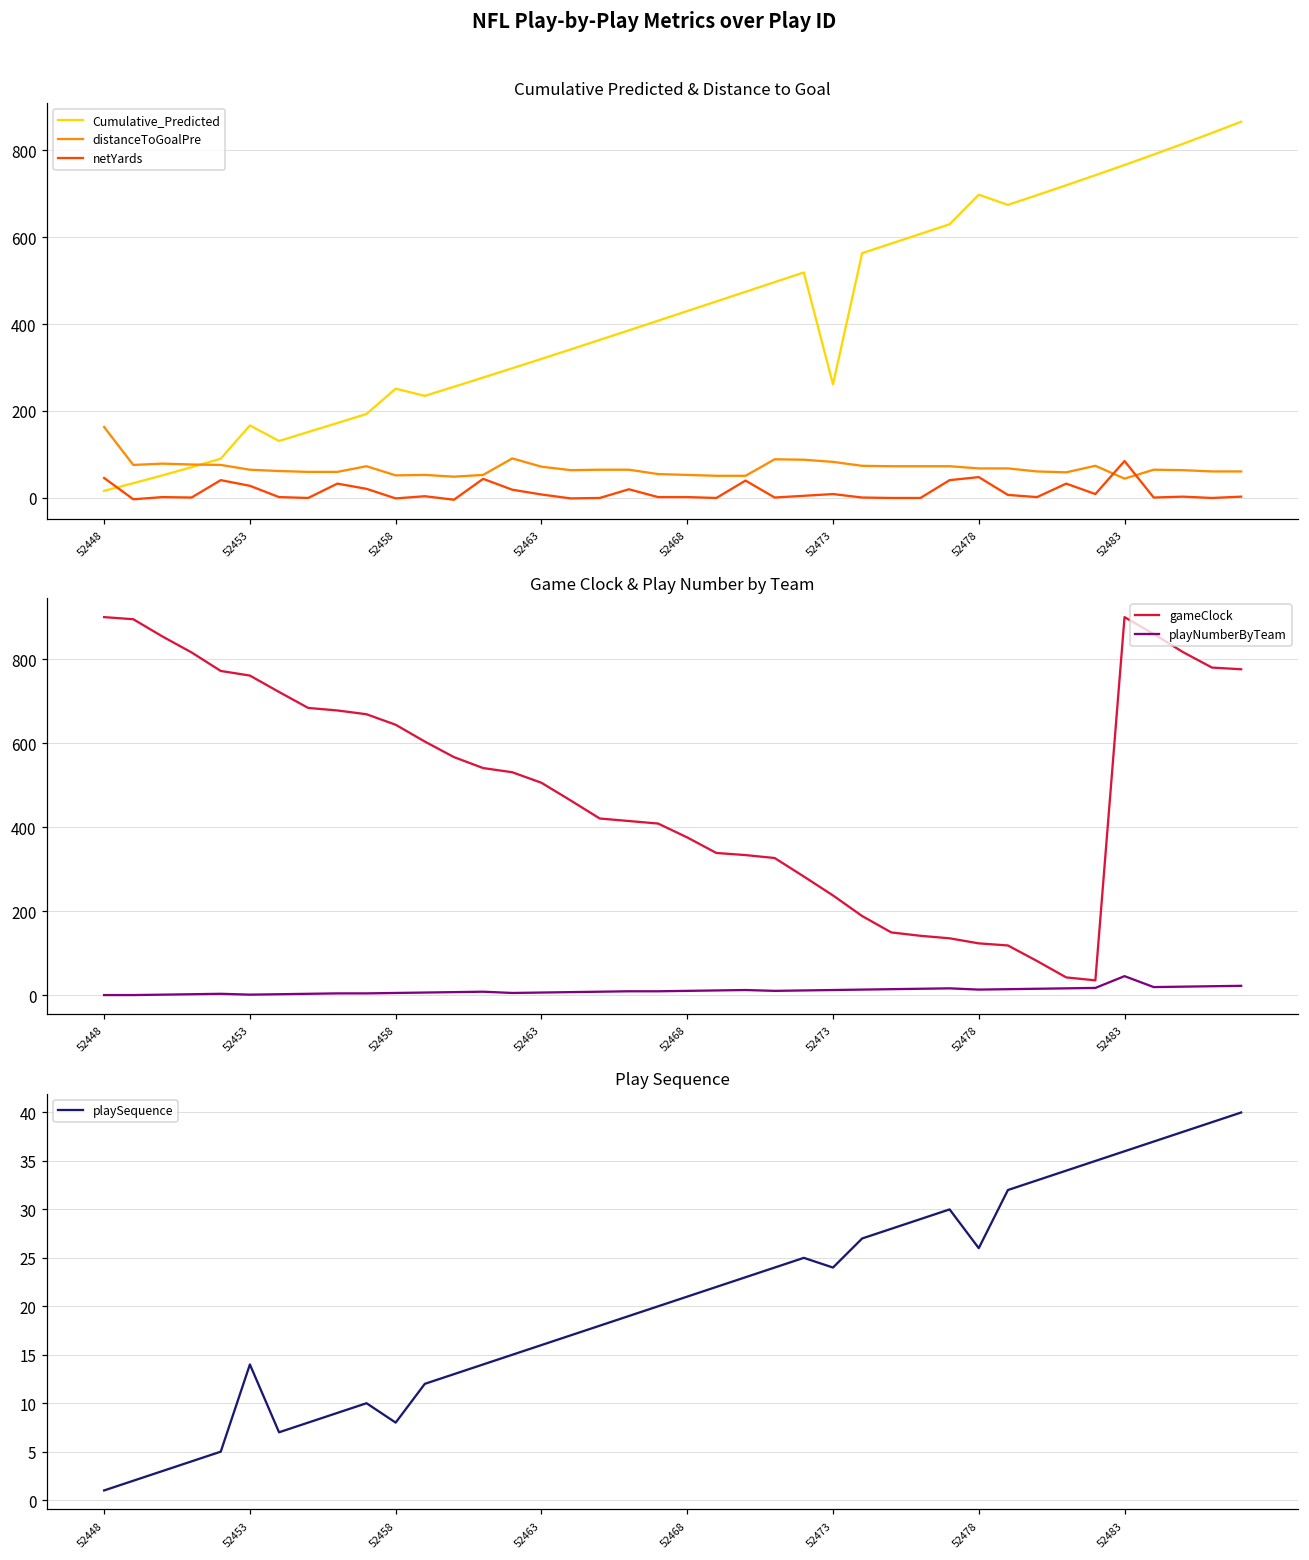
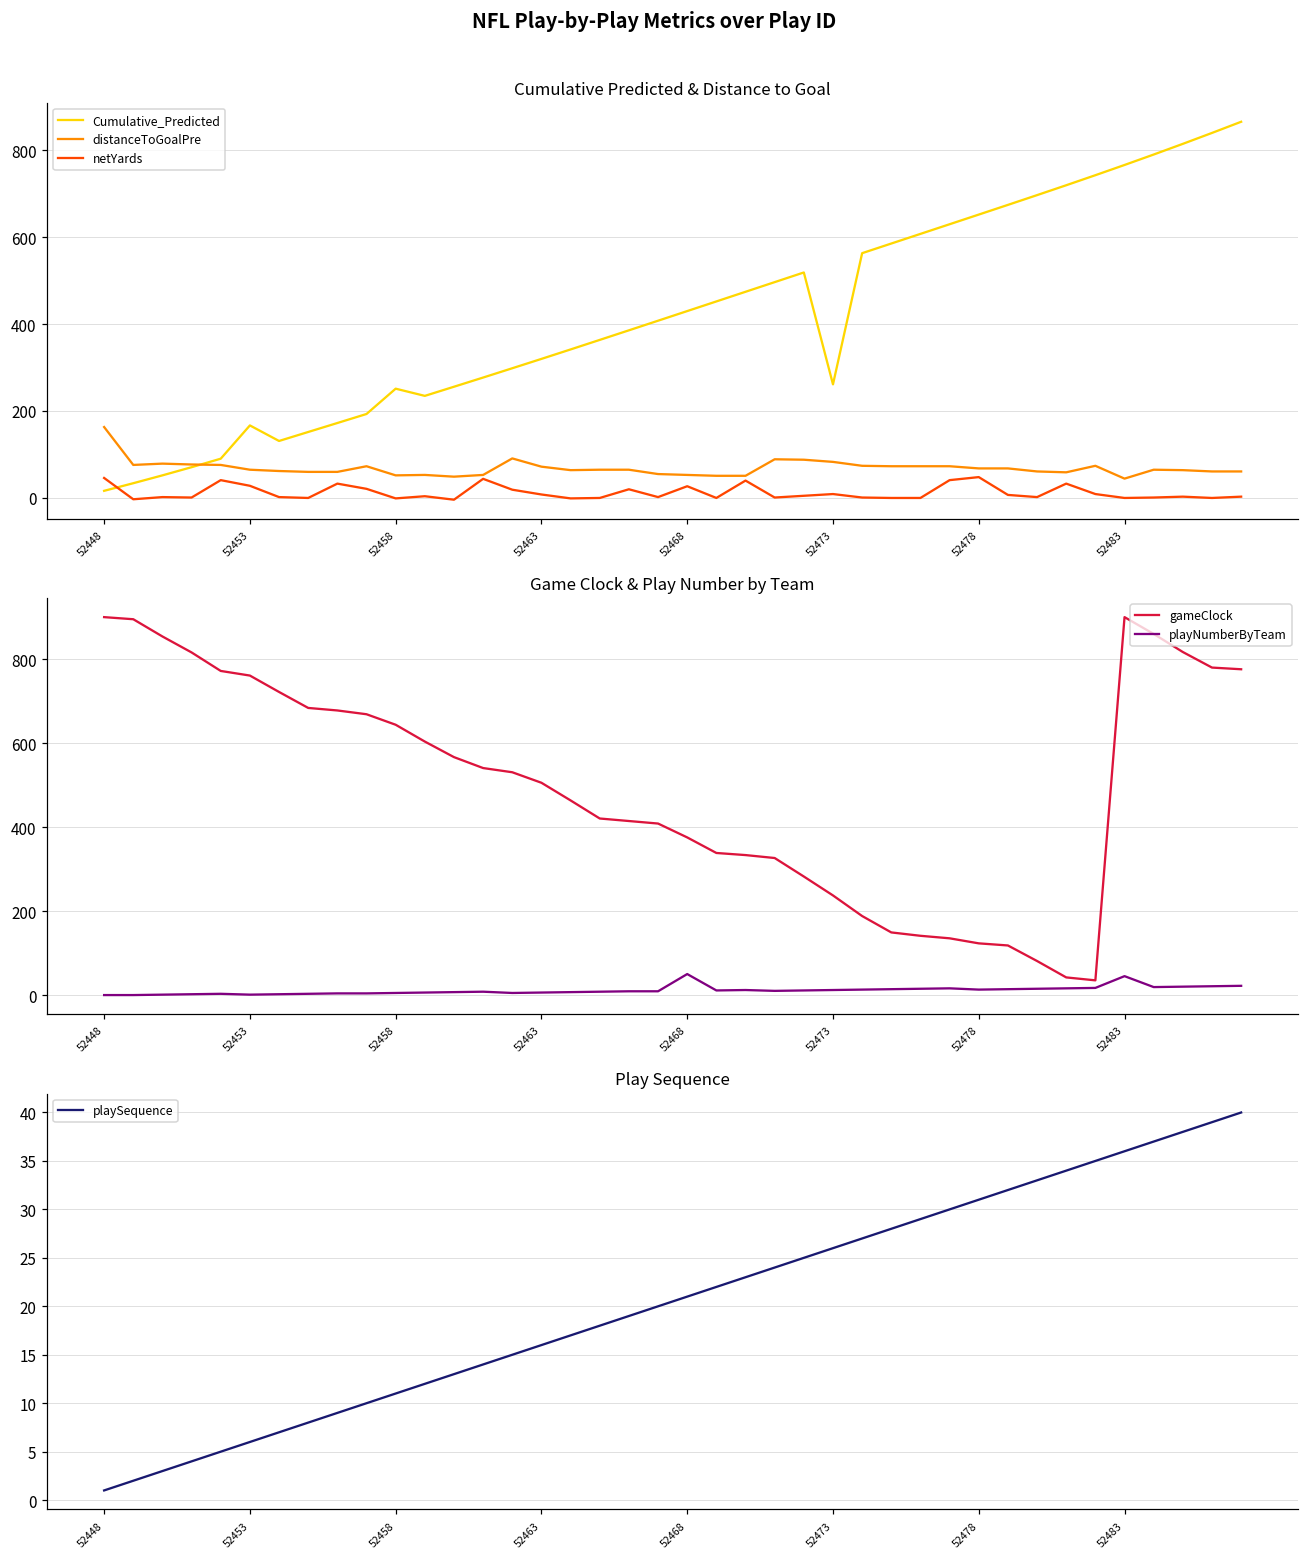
  {
    "Cumulative Predicted & Distance to Goal": {
      "Cumulative_Predicted": {
        "52448": 20,
        "52453": 170,
        "52458": 250,
        "52463": 320,
        "52468": 430,
        "52473": 260,
-       "52478": 700,
+       "52478": 650,
        "52483": 770
      },
      "distanceToGoalPre": {
        "52448": 160,
        "52453": 70,
        "52458": 50,
        "52463": 70,
        "52468": 50,
        "52473": 80,
        "52478": 70,
        "52483": 40
      },
      "netYards": {
        "52448": 50,
        "52453": 30,
        "52458": 0,
        "52463": 10,
-       "52468": 0,
+       "52468": 30,
        "52473": 10,
        "52478": 50,
-       "52483": 90
+       "52483": 0
      }
    },
    "Game Clock & Play Number by Team": {
      "gameClock": {
        "52448": 900,
        "52453": 760,
        "52458": 640,
        "52463": 510,
        "52468": 380,
        "52473": 240,
        "52478": 120,
        "52483": 900
      },
      "playNumberByTeam": {
        "52448": 0,
        "52453": 0,
        "52458": 10,
        "52463": 10,
-       "52468": 10,
+       "52468": 50,
        "52473": 10,
        "52478": 10,
        "52483": 50
      }
    },
    "Play Sequence": {
      "52448": 1,
-     "52453": 14,
-     "52458": 8,
+     "52453": 6,
+     "52458": 11,
      "52463": 16,
      "52468": 21,
-     "52473": 24,
-     "52478": 26,
+     "52473": 26,
+     "52478": 31,
      "52483": 36
    }
  }
